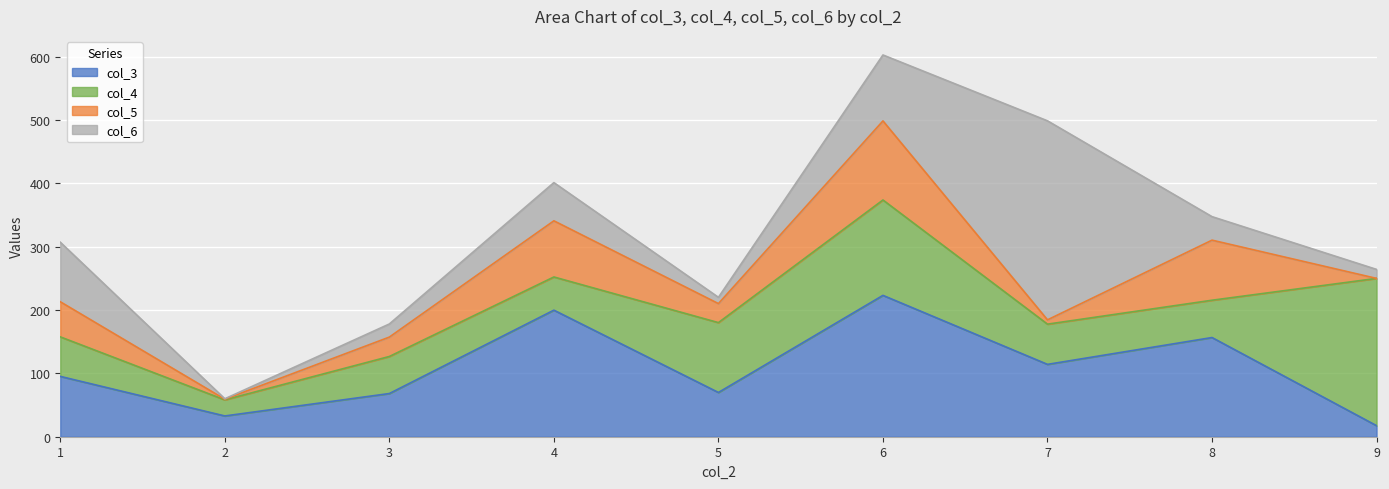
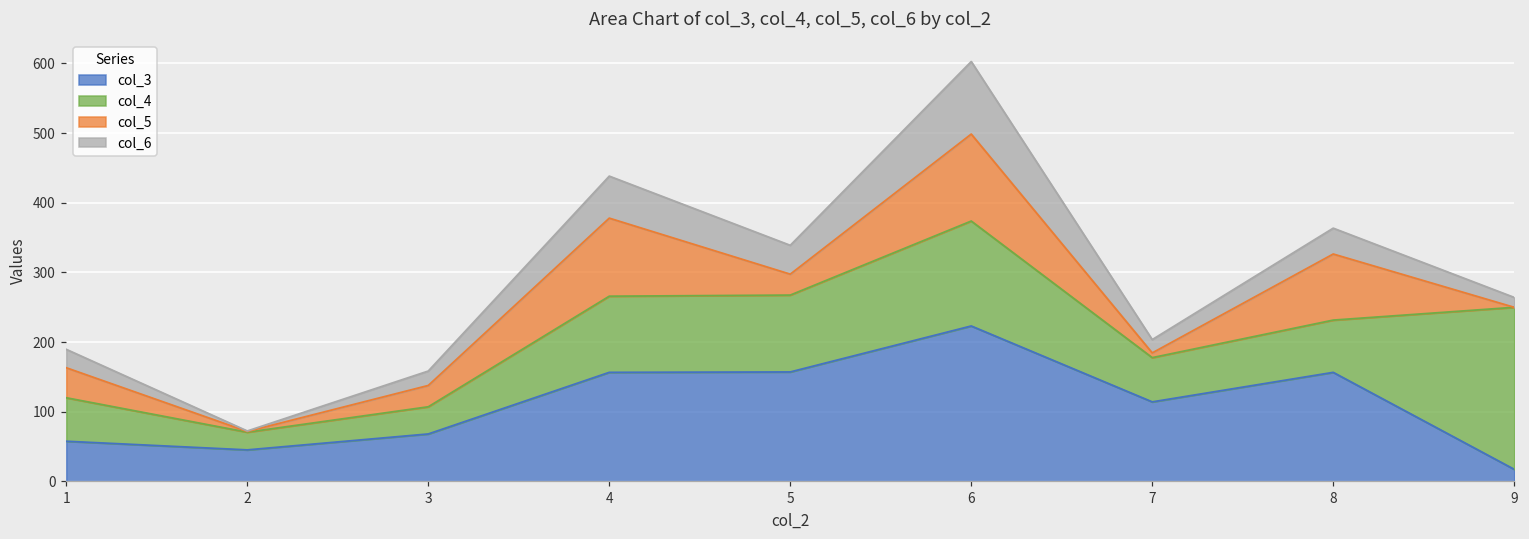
  {
    "col_3": {
-     "1": 100,
-     "2": 30,
+     "1": 60,
+     "2": 50,
      "3": 70,
-     "4": 200,
-     "5": 70,
+     "4": 160,
+     "5": 160,
      "6": 220,
      "7": 110,
      "8": 160,
      "9": 20
    },
    "col_4": {
      "1": 60,
-     "3": 60,
-     "4": 50,
+     "3": 40,
+     "4": 110,
      "5": 110,
      "6": 150,
      "7": 60,
-     "8": 60
+     "8": 80
    },
    "col_5": {
-     "1": 60,
+     "1": 40,
      "3": 30,
-     "4": 90,
+     "4": 110,
      "5": 30,
      "6": 120,
      "7": 10,
      "8": 90
    },
    "col_6": {
-     "1": 90,
+     "1": 30,
      "3": 20,
      "4": 60,
-     "5": 10,
+     "5": 40,
      "6": 100,
-     "7": 310,
+     "7": 20,
      "8": 40,
      "9": 10
    }
  }
